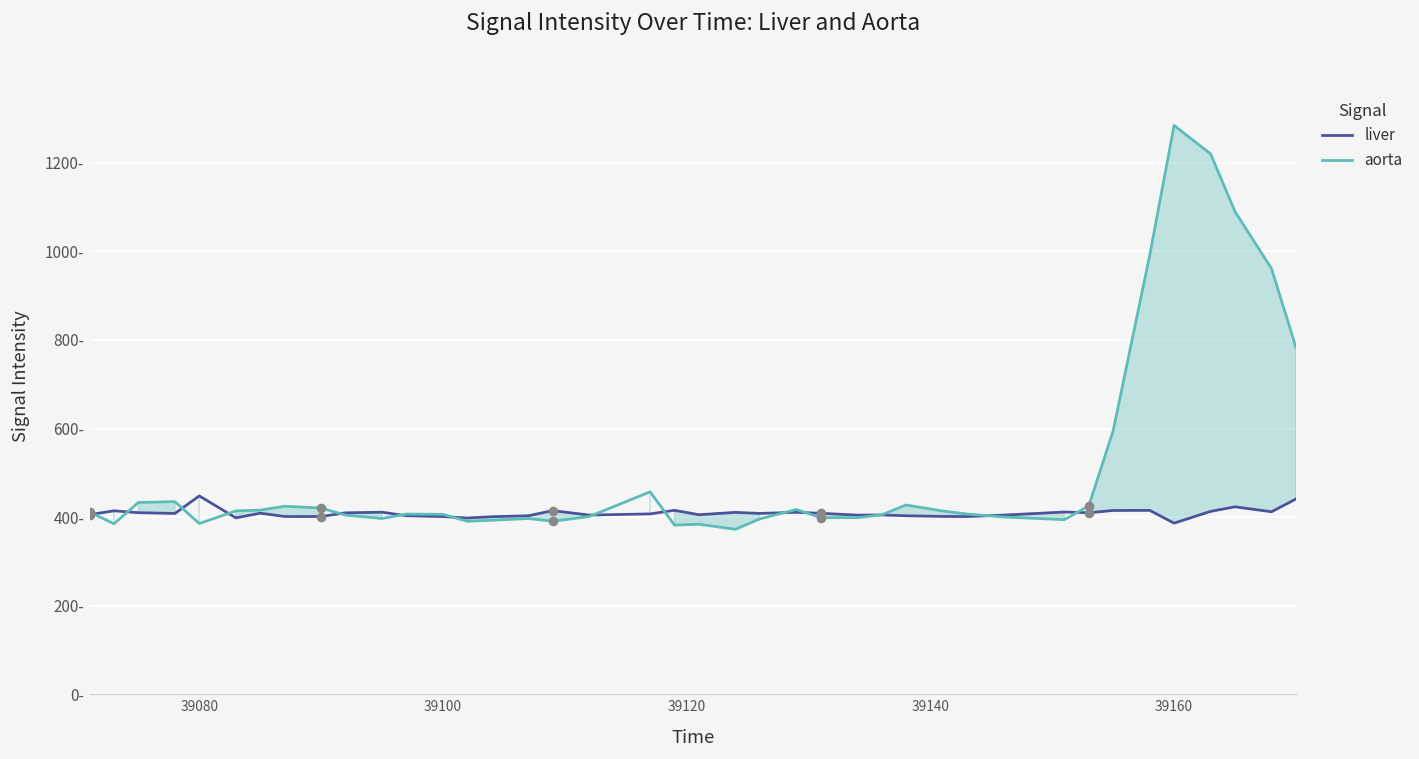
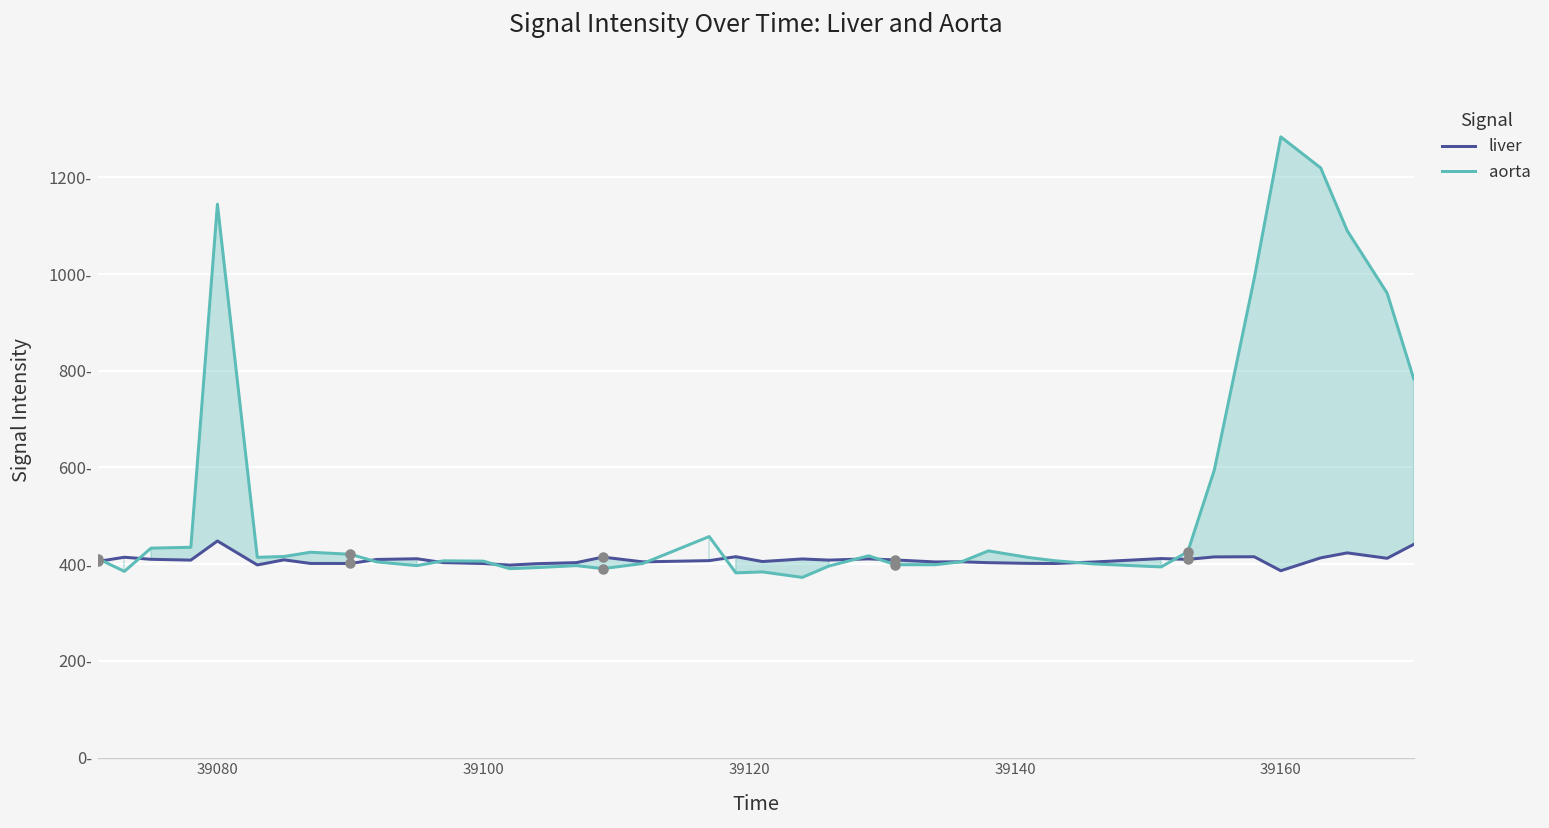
  {
    "liver": {
      "39080": "450-",
      "39160": "390-"
    },
    "aorta": {
-     "39080": "390-",
+     "39080": "1140-",
      "39160": "1280-"
    }
  }
